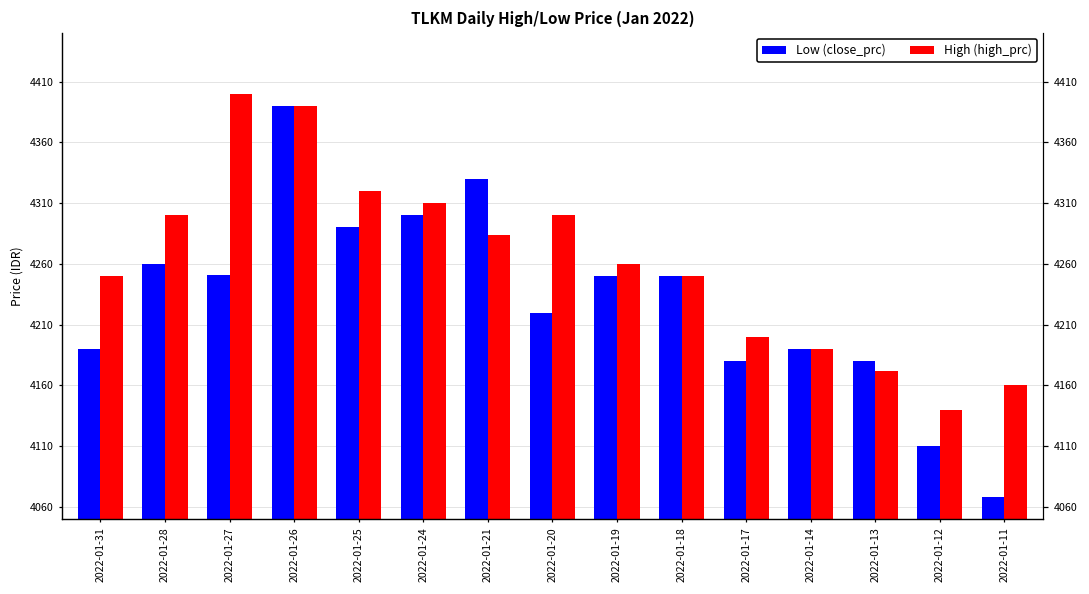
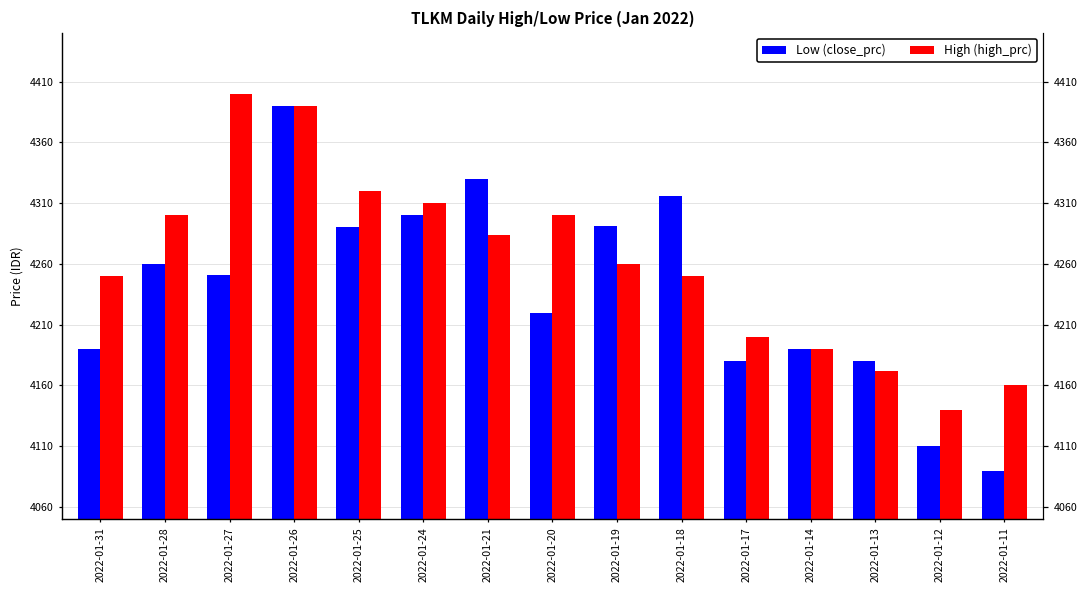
  {
    "Low (close_prc)": {
      "2022-01-31": 4190,
      "2022-01-28": 4260,
      "2022-01-27": 4251,
      "2022-01-26": 4390,
      "2022-01-25": 4290,
      "2022-01-24": 4300,
      "2022-01-21": 4330,
      "2022-01-20": 4220,
-     "2022-01-19": 4250,
-     "2022-01-18": 4250,
+     "2022-01-19": 4291,
+     "2022-01-18": 4316,
      "2022-01-17": 4180,
      "2022-01-14": 4190,
      "2022-01-13": 4180,
      "2022-01-12": 4110,
-     "2022-01-11": 4068
+     "2022-01-11": 4090
    },
    "High (high_prc)": {
      "2022-01-31": 4250,
      "2022-01-28": 4300,
      "2022-01-27": 4400,
      "2022-01-26": 4390,
      "2022-01-25": 4320,
      "2022-01-24": 4310,
      "2022-01-21": 4284,
      "2022-01-20": 4300,
      "2022-01-19": 4260,
      "2022-01-18": 4250,
      "2022-01-17": 4200,
      "2022-01-14": 4190,
      "2022-01-13": 4172,
      "2022-01-12": 4140,
      "2022-01-11": 4160
    }
  }
